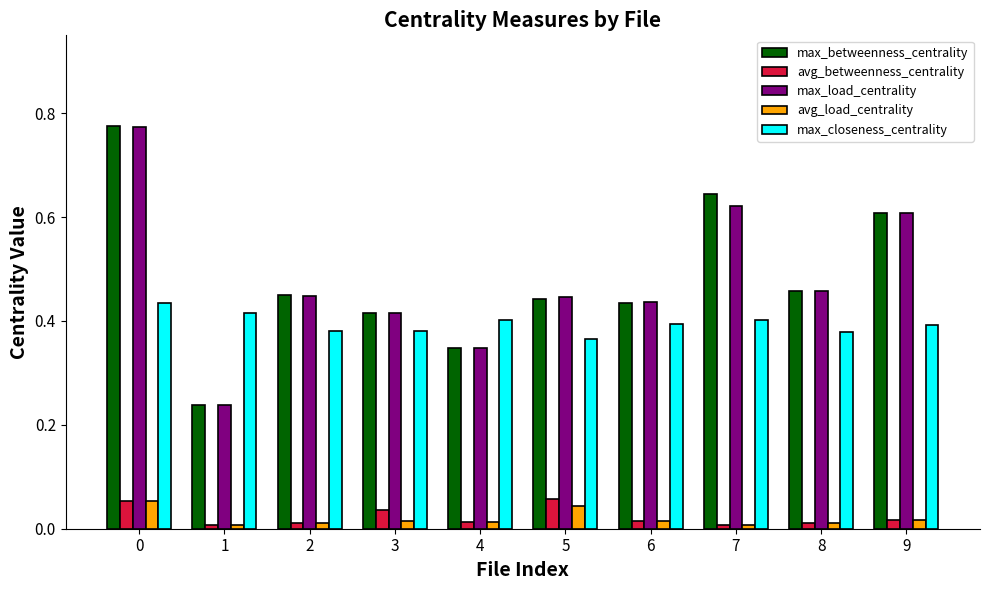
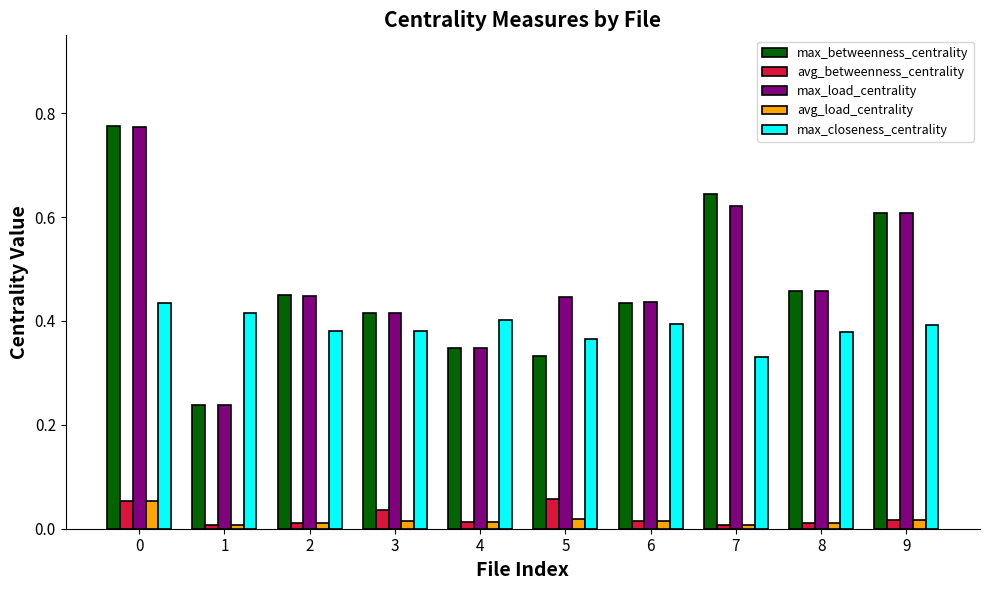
  {
    "max_betweenness_centrality": {
      "0": 0.77,
      "1": 0.24,
      "2": 0.45,
      "3": 0.41,
      "4": 0.35,
-     "5": 0.44,
+     "5": 0.33,
      "6": 0.44,
      "7": 0.64,
      "8": 0.46,
      "9": 0.61
    },
    "avg_betweenness_centrality": {
      "0": 0.05,
      "1": 0.01,
      "2": 0.01,
      "3": 0.04,
      "4": 0.01,
      "5": 0.06,
      "6": 0.01,
      "7": 0.01,
      "8": 0.01,
      "9": 0.02
    },
    "max_load_centrality": {
      "0": 0.77,
      "1": 0.24,
      "2": 0.45,
      "3": 0.42,
      "4": 0.35,
      "5": 0.45,
      "6": 0.44,
      "7": 0.62,
      "8": 0.46,
      "9": 0.61
    },
    "avg_load_centrality": {
      "0": 0.05,
      "1": 0.01,
      "2": 0.01,
      "3": 0.01,
      "4": 0.01,
-     "5": 0.04,
+     "5": 0.02,
      "6": 0.01,
      "7": 0.01,
      "8": 0.01,
      "9": 0.02
    },
    "max_closeness_centrality": {
      "0": 0.43,
      "1": 0.42,
      "2": 0.38,
      "3": 0.38,
      "4": 0.40,
      "5": 0.37,
      "6": 0.39,
-     "7": 0.40,
+     "7": 0.33,
      "8": 0.38,
      "9": 0.39
    }
  }
